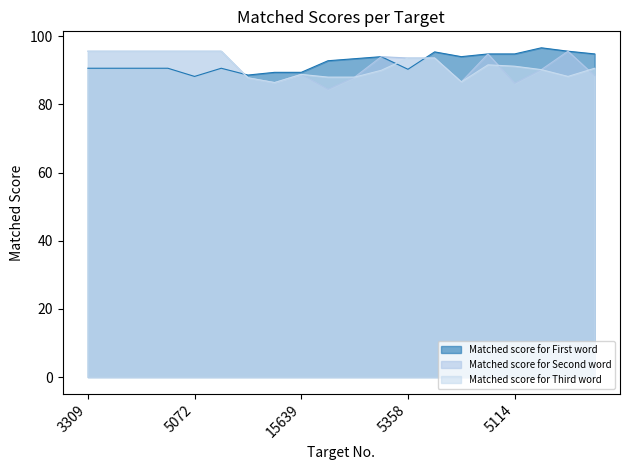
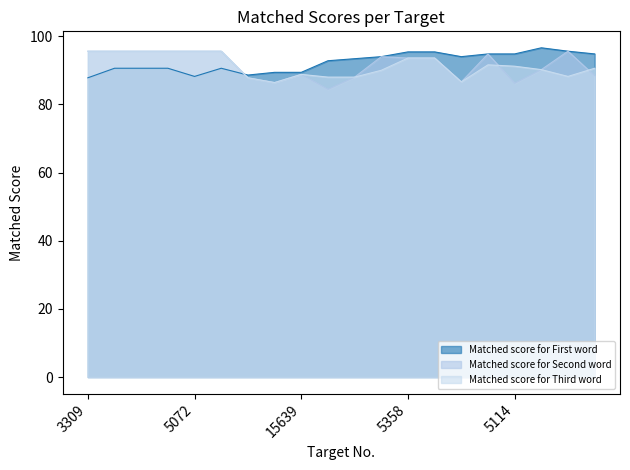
  {
    "Matched score for First word": {
-     "3309": 91,
+     "3309": 88,
      "5072": 88,
-     "5358": 90,
+     "5358": 95,
      "5114": 95
    }
  }
